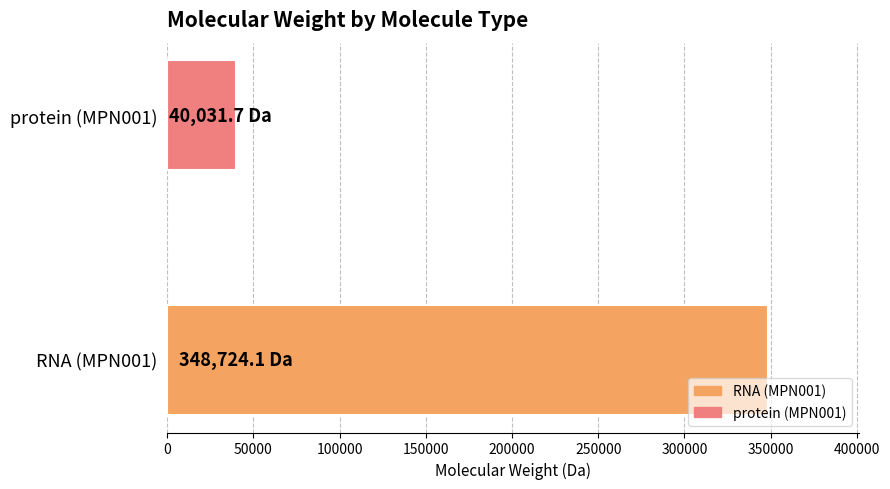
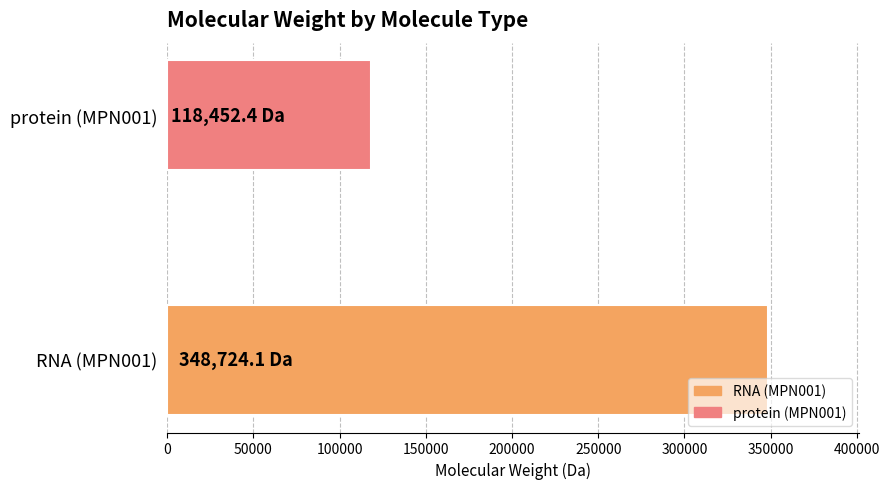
  {
-   "protein (MPN001)": "40,031.7",
+   "protein (MPN001)": "118,452.4",
    "RNA (MPN001)": "348,724.1"
  }
